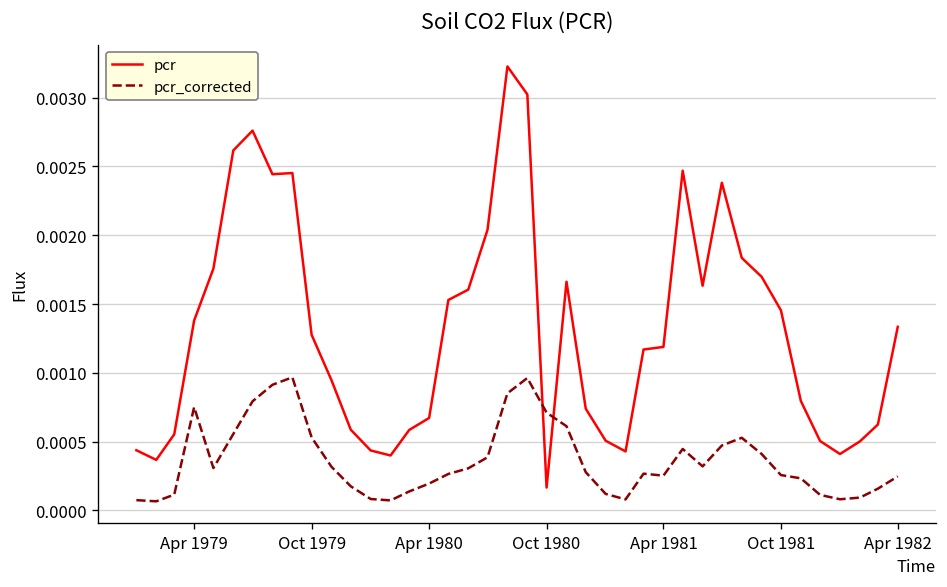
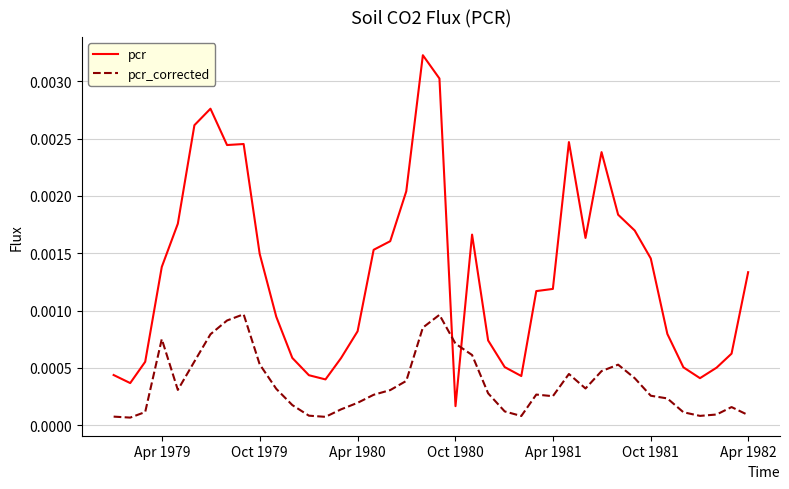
  {
    "pcr": {
      "Apr 1979": 0.00138,
-     "Oct 1979": 0.00128,
-     "Apr 1980": 0.00067,
+     "Oct 1979": 0.00149,
+     "Apr 1980": 0.00082,
      "Oct 1980": 0.00017,
      "Apr 1981": 0.00119,
      "Oct 1981": 0.00145,
      "Apr 1982": 0.00133
    },
    "pcr_corrected": {
      "Apr 1979": 0.00075,
      "Oct 1979": 0.00053,
      "Apr 1980": 0.00019,
      "Oct 1980": 0.00071,
      "Apr 1981": 0.00025,
      "Oct 1981": 0.00026,
-     "Apr 1982": 0.00025
+     "Apr 1982": 0.00009
    }
  }
